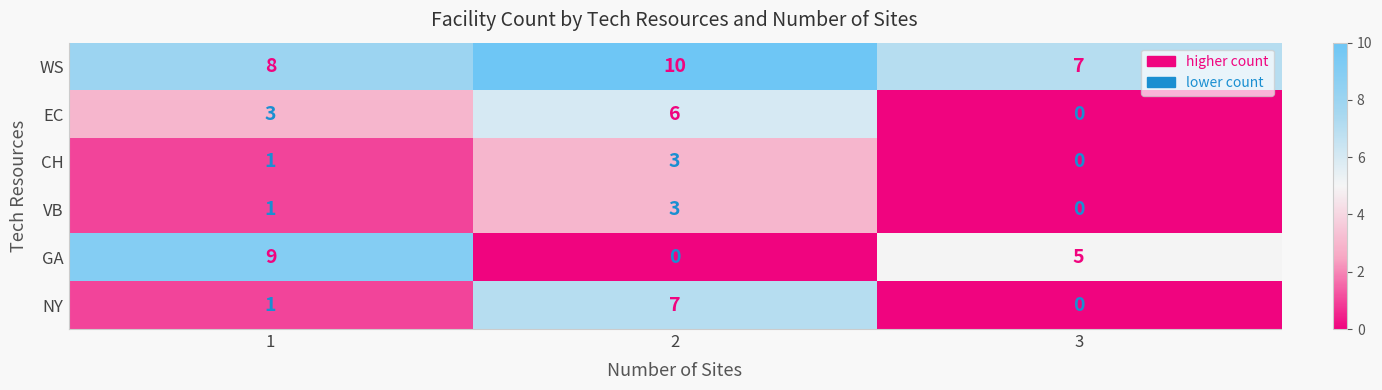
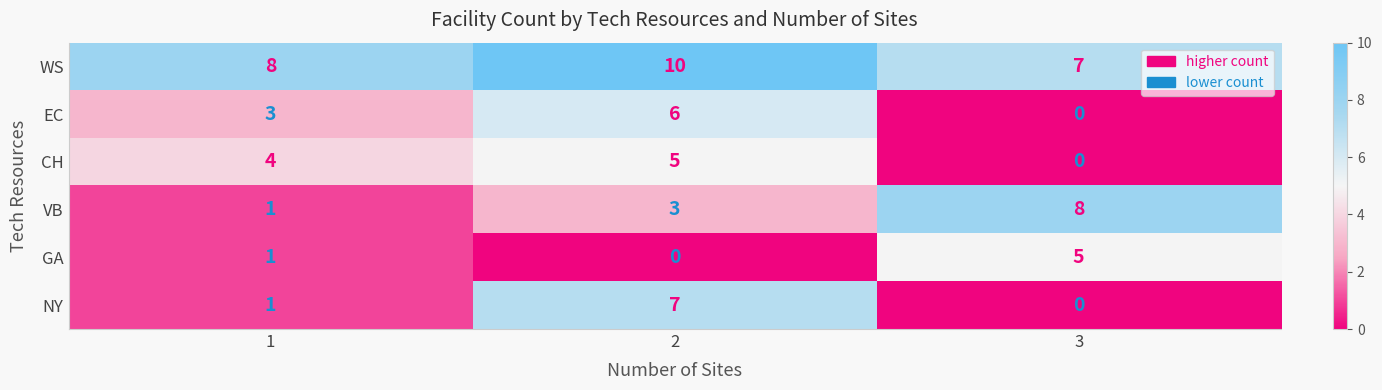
  {
    "WS": {
      "1": 8,
      "2": 10,
      "3": 7
    },
    "EC": {
      "1": 3,
      "2": 6,
      "3": 0
    },
    "CH": {
-     "1": 1,
-     "2": 3,
+     "1": 4,
+     "2": 5,
      "3": 0
    },
    "VB": {
      "1": 1,
      "2": 3,
-     "3": 0
+     "3": 8
    },
    "GA": {
-     "1": 9,
+     "1": 1,
      "2": 0,
      "3": 5
    },
    "NY": {
      "1": 1,
      "2": 7,
      "3": 0
    }
  }
